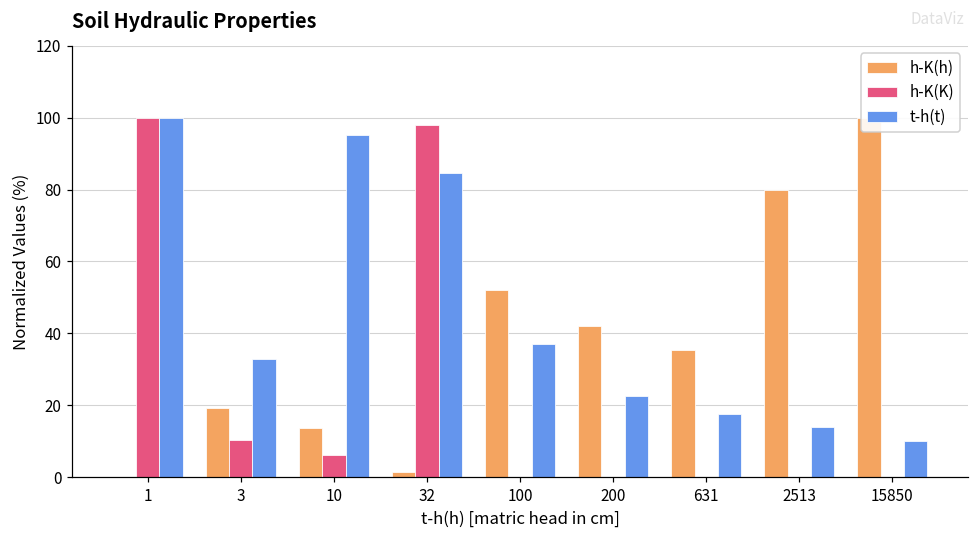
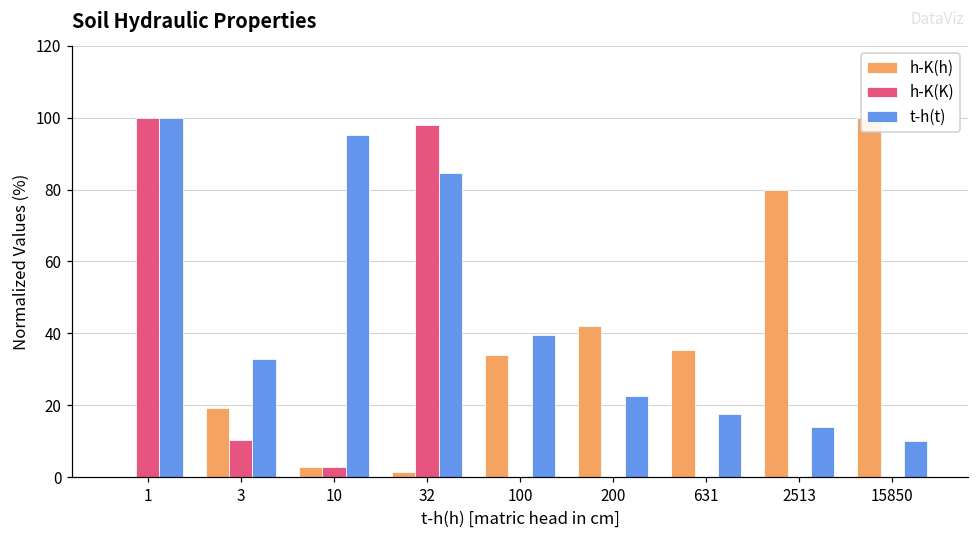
  {
    "h-K(h)": {
      "1": 0,
      "3": 19,
-     "10": 14,
+     "10": 3,
      "32": 1,
-     "100": 52,
+     "100": 34,
      "200": 42,
      "631": 35,
      "2513": 80
    },
    "h-K(K)": {
      "1": 100,
      "3": 10,
-     "10": 6,
+     "10": 3,
      "32": 98
    },
    "t-h(t)": {
      "1": 100,
      "3": 33,
      "10": 95,
      "32": 85,
-     "100": 37,
+     "100": 40,
      "200": 22,
      "631": 18,
      "2513": 14,
      "15850": 10
    }
  }
